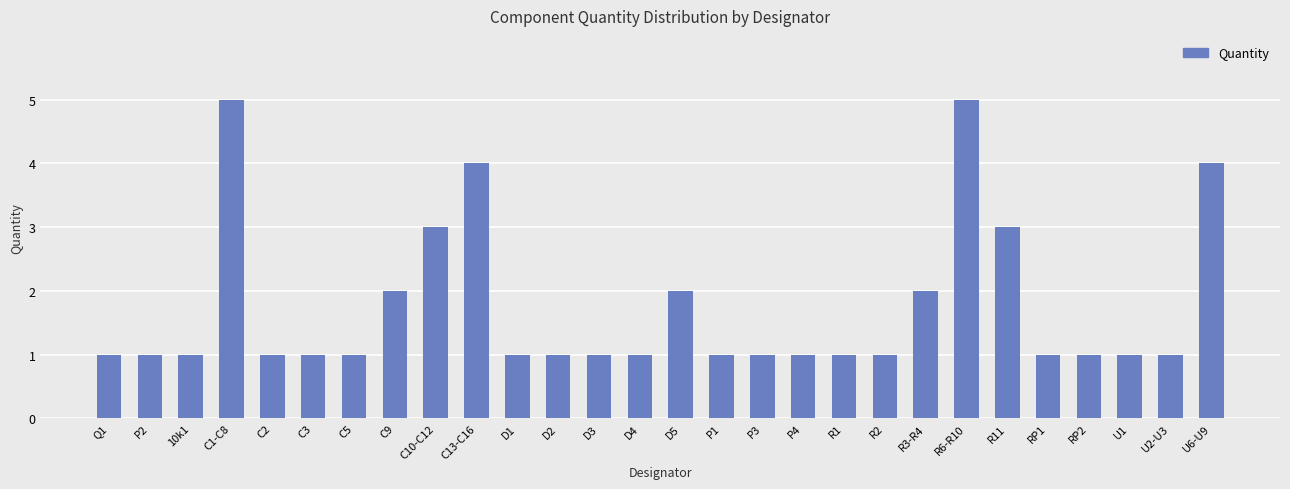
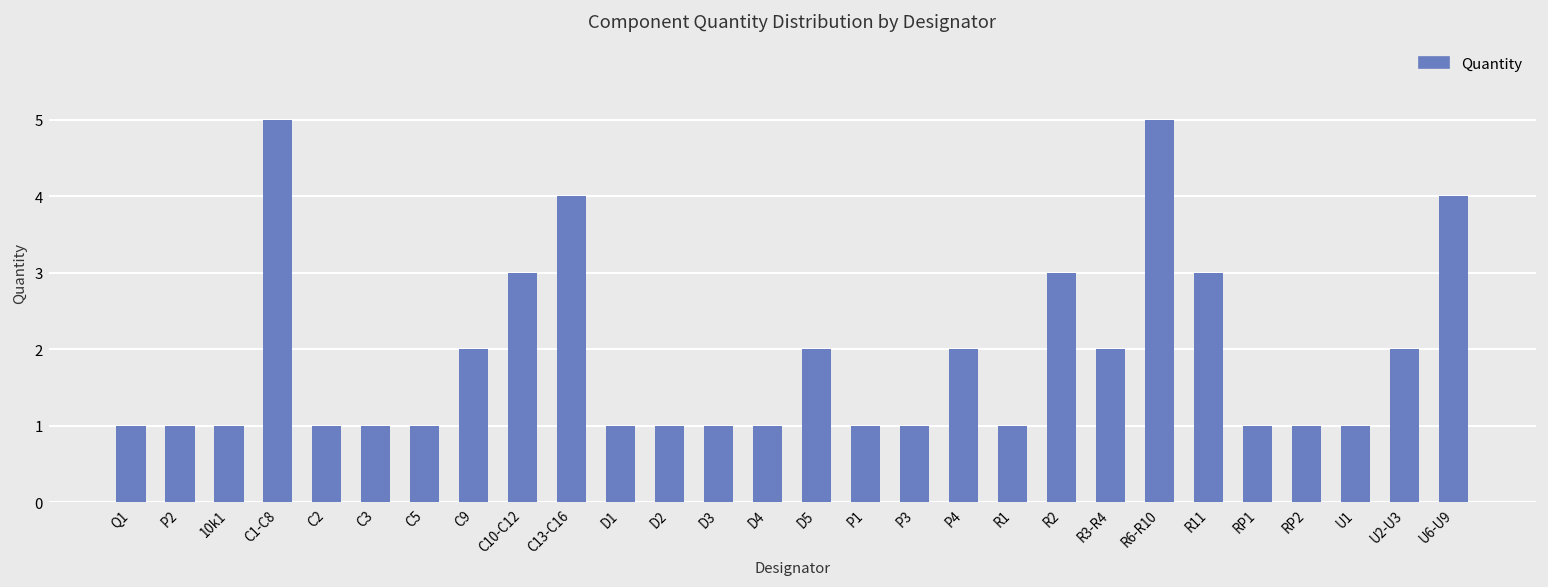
  {
    "Q1": 1,
    "P2": 1,
    "10k1": 1,
    "C1-C8": 5,
    "C2": 1,
    "C3": 1,
    "C5": 1,
    "C9": 2,
    "C10-C12": 3,
    "C13-C16": 4,
    "D1": 1,
    "D2": 1,
    "D3": 1,
    "D4": 1,
    "D5": 2,
    "P1": 1,
    "P3": 1,
-   "P4": 1,
+   "P4": 2,
    "R1": 1,
-   "R2": 1,
+   "R2": 3,
    "R3-R4": 2,
    "R6-R10": 5,
    "R11": 3,
    "RP1": 1,
    "RP2": 1,
    "U1": 1,
-   "U2-U3": 1,
+   "U2-U3": 2,
    "U6-U9": 4
  }
